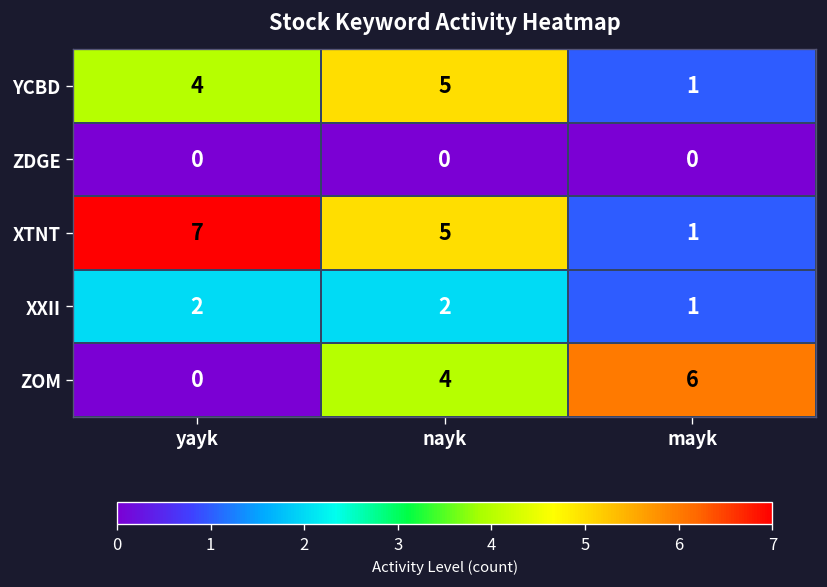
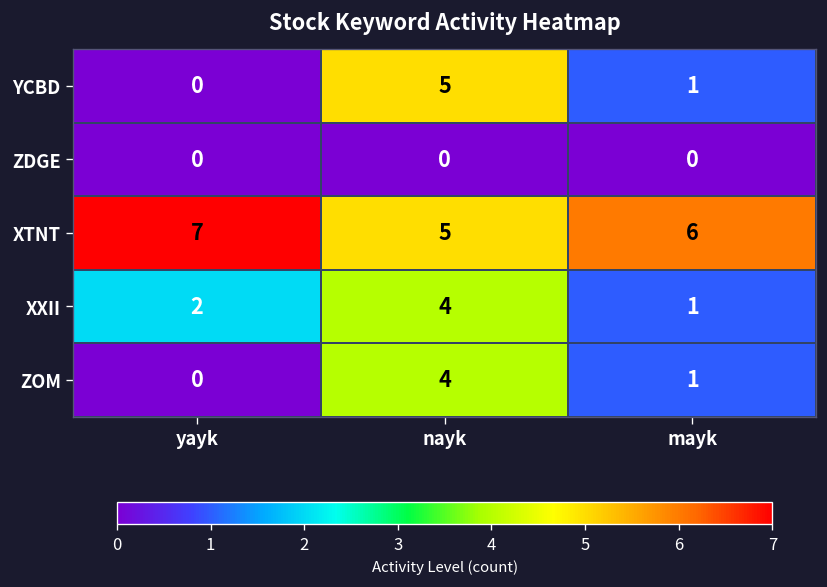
  {
    "YCBD": {
-     "yayk": 4,
+     "yayk": 0,
      "nayk": 5,
      "mayk": 1
    },
    "ZDGE": {
      "yayk": 0,
      "nayk": 0,
      "mayk": 0
    },
    "XTNT": {
      "yayk": 7,
      "nayk": 5,
-     "mayk": 1
+     "mayk": 6
    },
    "XXII": {
      "yayk": 2,
-     "nayk": 2,
+     "nayk": 4,
      "mayk": 1
    },
    "ZOM": {
      "yayk": 0,
      "nayk": 4,
-     "mayk": 6
+     "mayk": 1
    }
  }
